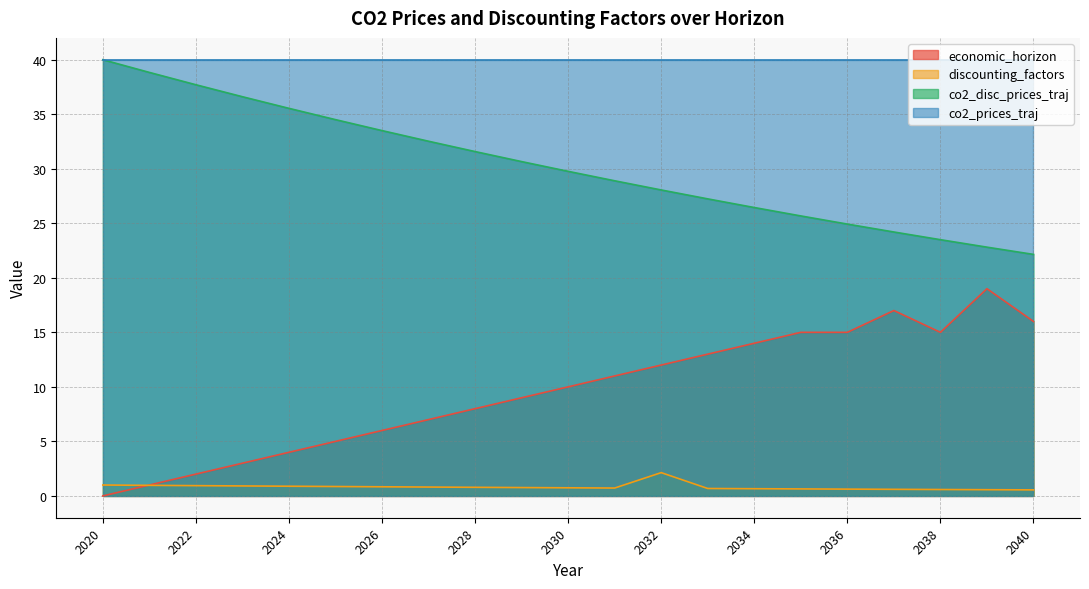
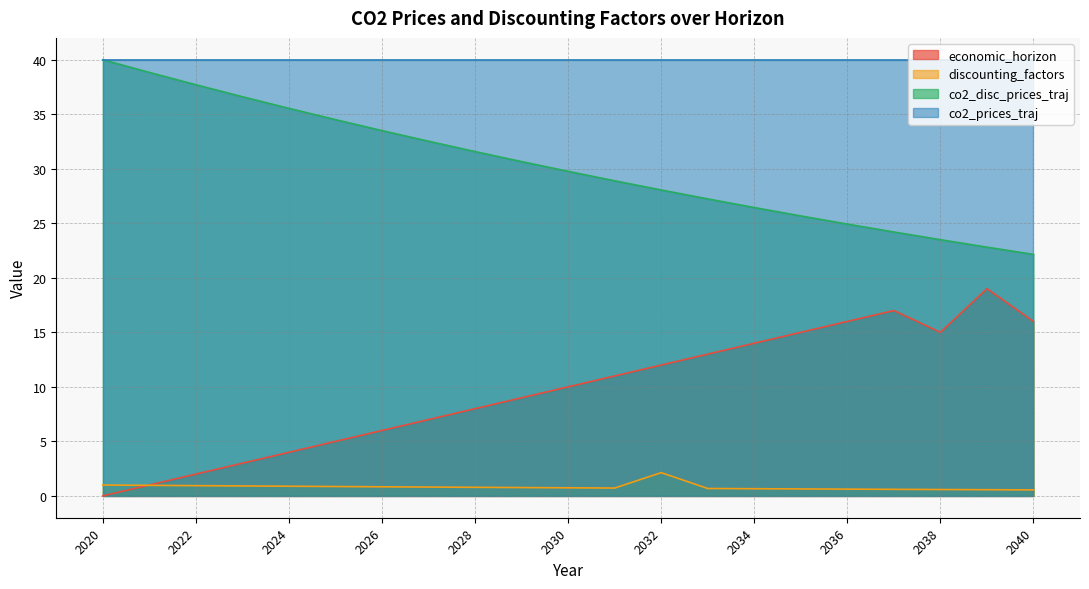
  {
    "economic_horizon": {
      "2020": 0,
      "2022": 2,
      "2024": 4,
      "2026": 6,
      "2028": 8,
      "2030": 10,
      "2032": 12,
      "2034": 14,
-     "2036": 15,
+     "2036": 16,
      "2038": 15,
      "2040": 16
    },
    "discounting_factors": {
      "2020": 1,
      "2022": 1,
      "2024": 1,
      "2026": 1,
      "2028": 1,
      "2030": 0.7,
      "2032": 2,
      "2034": 0.7,
      "2036": 0.6,
      "2038": 0.6,
      "2040": 0.6
    },
    "co2_disc_prices_traj": {
      "2022": 37.7,
      "2024": 35.5,
      "2026": 33.5,
      "2028": 31.6,
      "2030": 29.8,
      "2032": 28,
      "2034": 26.4,
      "2036": 25,
      "2038": 23.5,
      "2040": 22
    },
    "co2_prices_traj": {
      "2022": 40,
      "2024": 40,
      "2026": 40,
      "2028": 40,
      "2030": 40,
      "2032": 40,
      "2034": 40,
      "2036": 40
    }
  }
